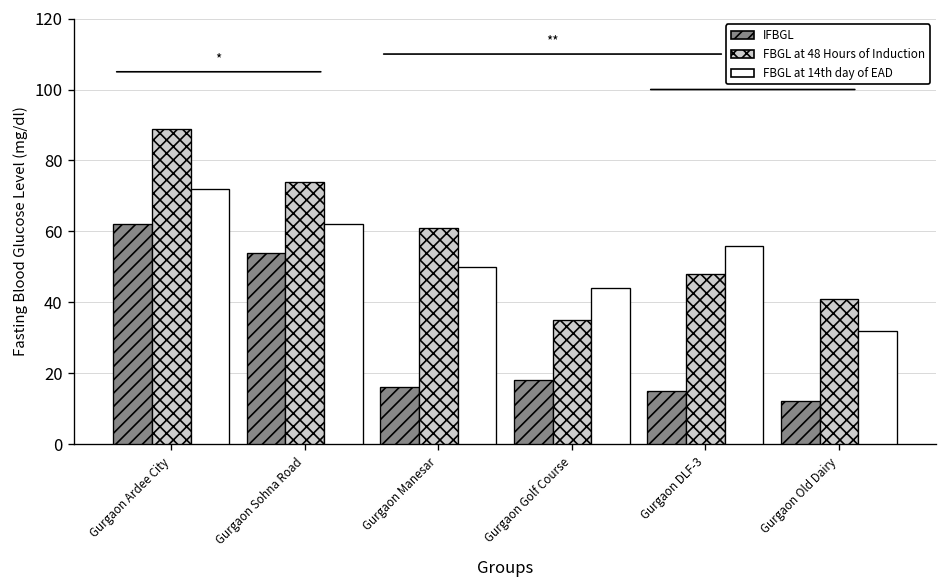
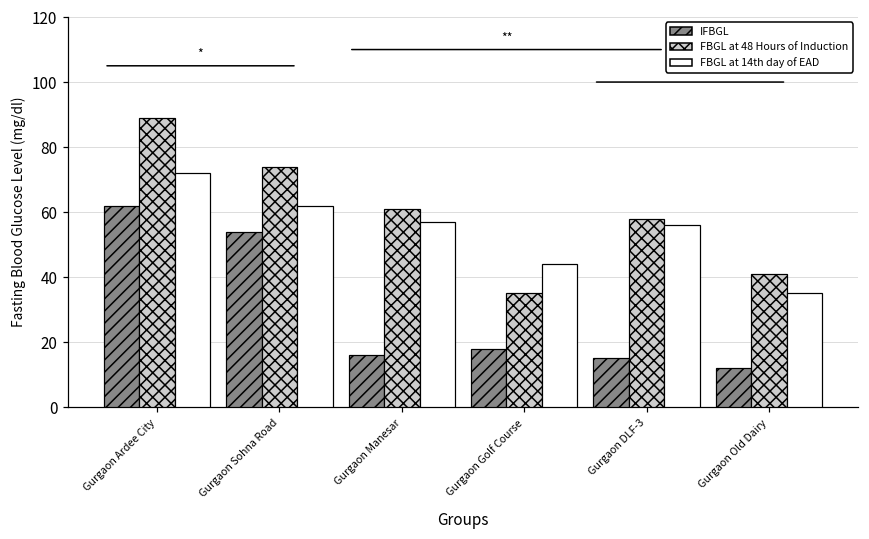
  {
    "IFBGL": {
      "Gurgaon Ardee City": 62,
      "Gurgaon Sohna Road": 54,
      "Gurgaon Manesar": 16,
      "Gurgaon Golf Course": 18,
      "Gurgaon DLF-3": 15,
      "Gurgaon Old Dairy": 12
    },
    "FBGL at 48 Hours of Induction": {
      "Gurgaon Ardee City": 89,
      "Gurgaon Sohna Road": 74,
      "Gurgaon Manesar": 61,
      "Gurgaon Golf Course": 35,
-     "Gurgaon DLF-3": 48,
+     "Gurgaon DLF-3": 58,
      "Gurgaon Old Dairy": 41
    },
    "FBGL at 14th day of EAD": {
      "Gurgaon Ardee City": 72,
      "Gurgaon Sohna Road": 62,
-     "Gurgaon Manesar": 50,
+     "Gurgaon Manesar": 57,
      "Gurgaon Golf Course": 44,
      "Gurgaon DLF-3": 56,
-     "Gurgaon Old Dairy": 32
+     "Gurgaon Old Dairy": 35
    }
  }
